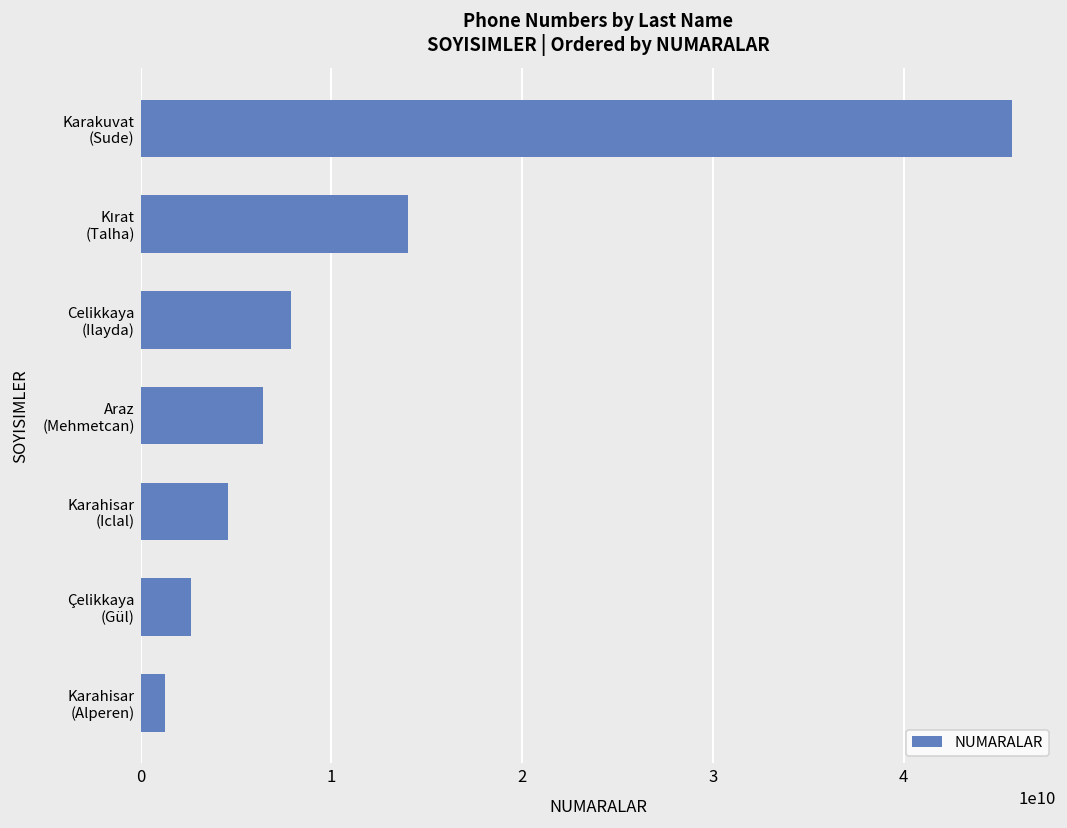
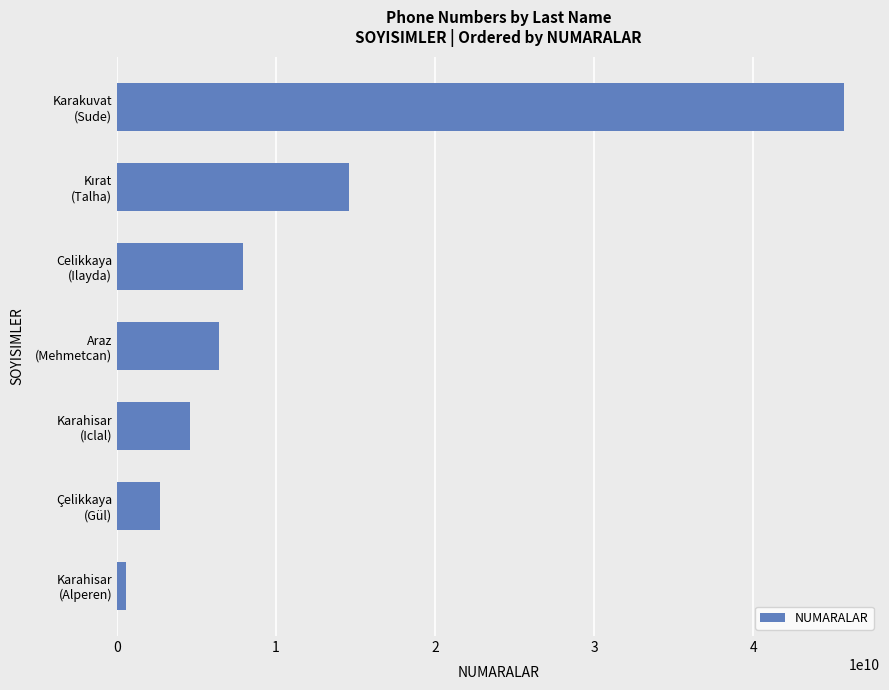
  {
    "Karakuvat (Sude)": 45700000000,
-   "Kırat (Talha)": 14000000000,
+   "Kırat (Talha)": 14600000000,
    "Celikkaya (Ilayda)": 7900000000,
    "Araz (Mehmetcan)": 6400000000,
    "Karahisar (Iclal)": 4600000000,
    "Çelikkaya (Gül)": 2700000000,
-   "Karahisar (Alperen)": 1300000000
+   "Karahisar (Alperen)": 600000000
  }
